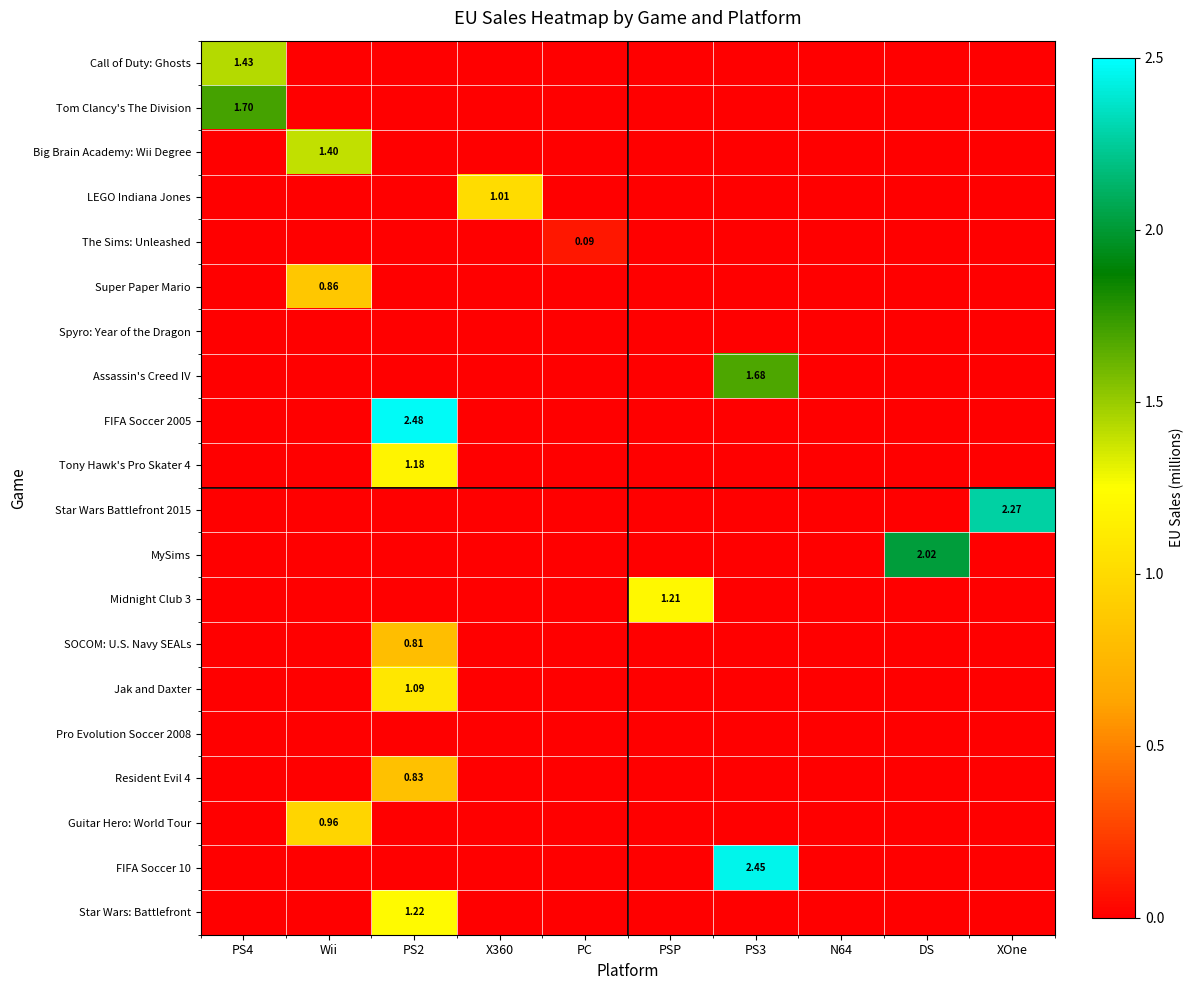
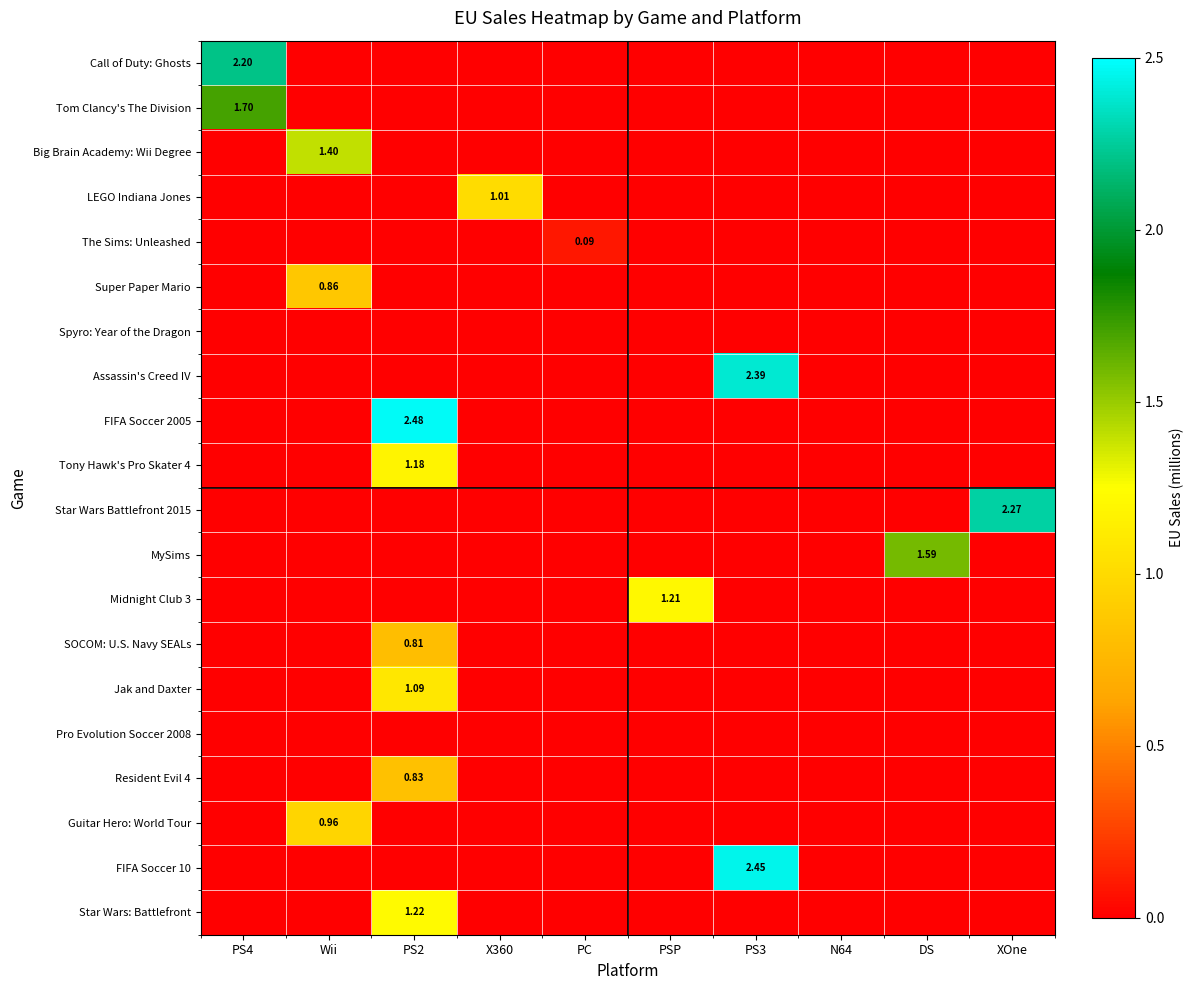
  {
    "Call of Duty: Ghosts": {
-     "PS4": 1.43
+     "PS4": 2.20
    },
    "Tom Clancy's The Division": {
      "PS4": 1.70
    },
    "Big Brain Academy: Wii Degree": {
      "Wii": 1.40
    },
    "LEGO Indiana Jones": {
      "X360": 1.01
    },
    "The Sims: Unleashed": {
      "PC": 0.09
    },
    "Super Paper Mario": {
      "Wii": 0.86
    },
    "Assassin's Creed IV": {
-     "PS3": 1.68
+     "PS3": 2.39
    },
    "FIFA Soccer 2005": {
      "PS2": 2.48
    },
    "Tony Hawk's Pro Skater 4": {
      "PS2": 1.18
    },
    "Star Wars Battlefront 2015": {
      "XOne": 2.27
    },
    "MySims": {
-     "DS": 2.02
+     "DS": 1.59
    },
    "Midnight Club 3": {
      "PSP": 1.21
    },
    "SOCOM: U.S. Navy SEALs": {
      "PS2": 0.81
    },
    "Jak and Daxter": {
      "PS2": 1.09
    },
    "Resident Evil 4": {
      "PS2": 0.83
    },
    "Guitar Hero: World Tour": {
      "Wii": 0.96
    },
    "FIFA Soccer 10": {
      "PS3": 2.45
    },
    "Star Wars: Battlefront": {
      "PS2": 1.22
    }
  }
